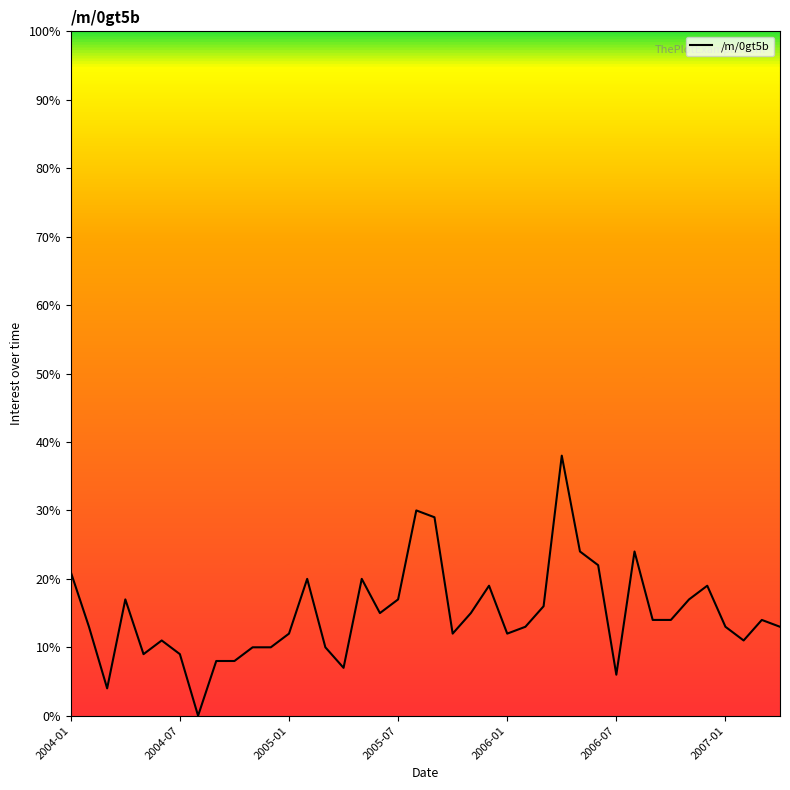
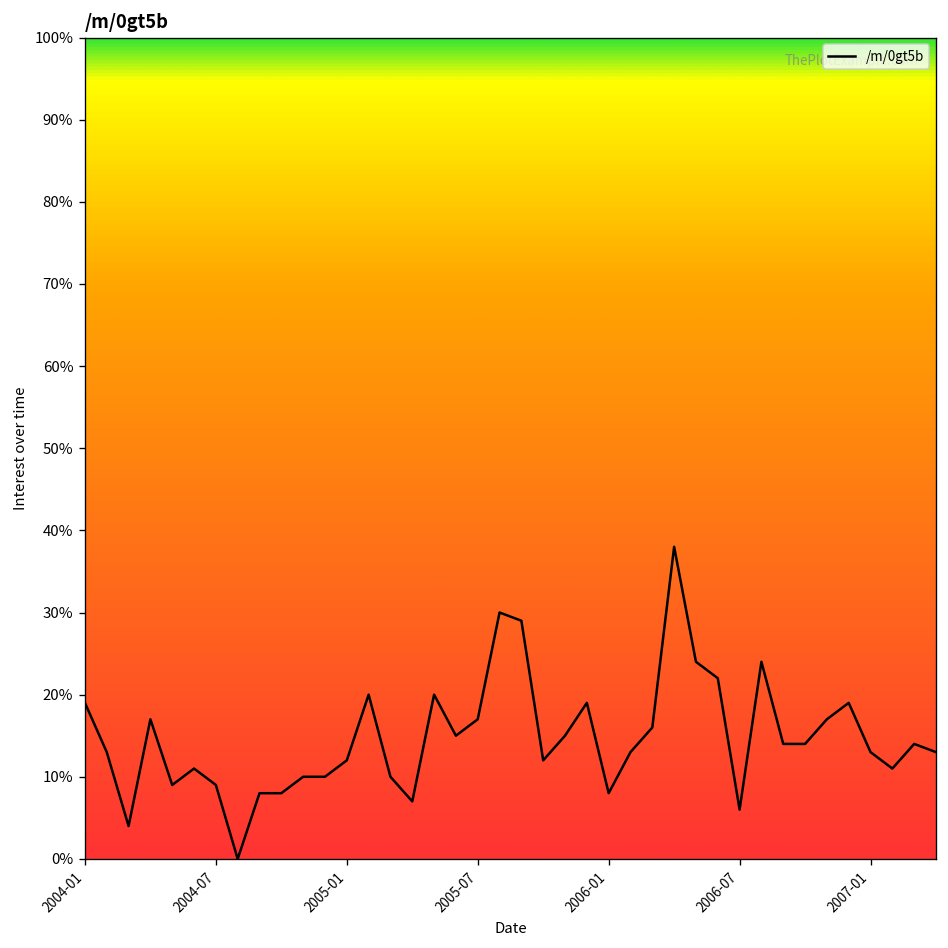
  {
-   "2004-01": "21%",
+   "2004-01": "19%",
    "2004-07": "9%",
    "2005-01": "12%",
    "2005-07": "17%",
-   "2006-01": "12%",
+   "2006-01": "8%",
    "2006-07": "6%",
    "2007-01": "13%"
  }
